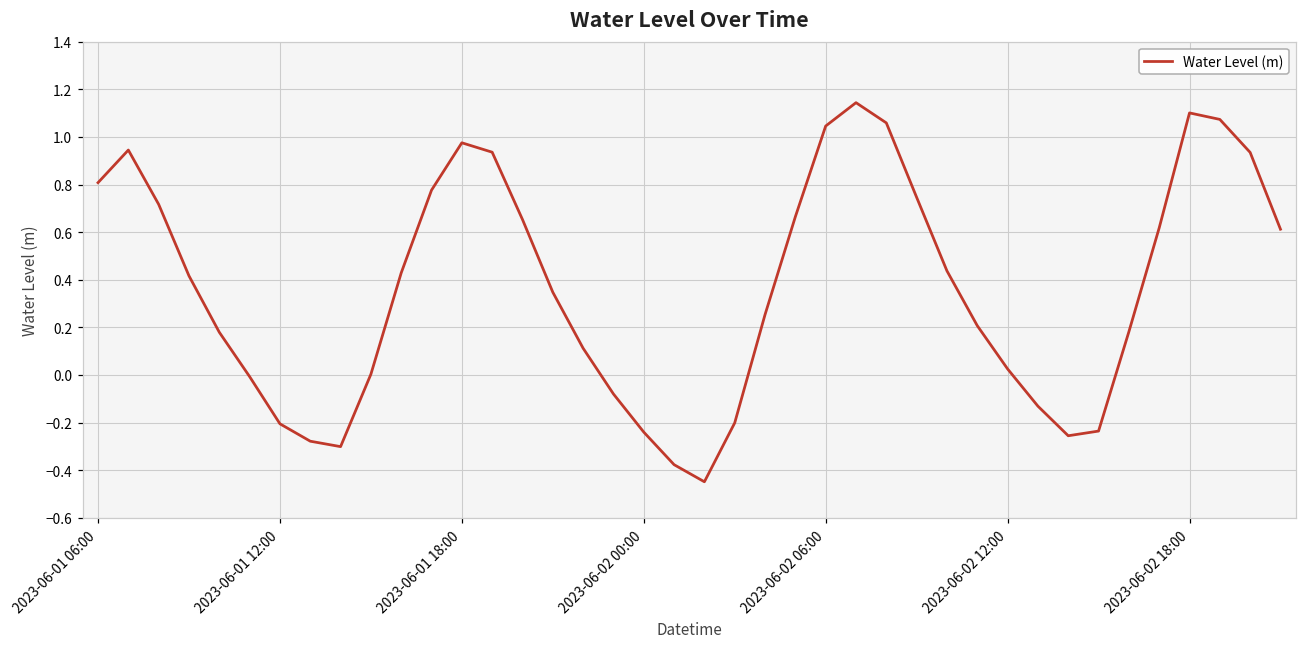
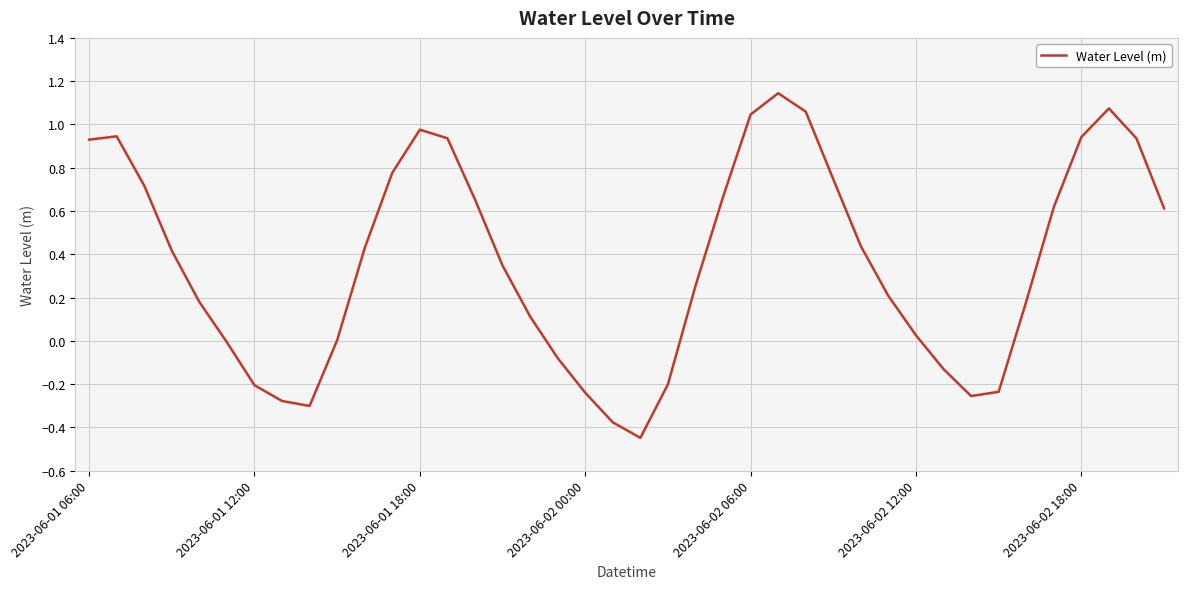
  {
-   "2023-06-01 06:00": 0.81,
+   "2023-06-01 06:00": 0.93,
    "2023-06-01 12:00": -0.21,
    "2023-06-01 18:00": 0.98,
    "2023-06-02 00:00": -0.24,
    "2023-06-02 06:00": 1.05,
    "2023-06-02 12:00": 0.03,
-   "2023-06-02 18:00": 1.10
+   "2023-06-02 18:00": 0.94
  }
